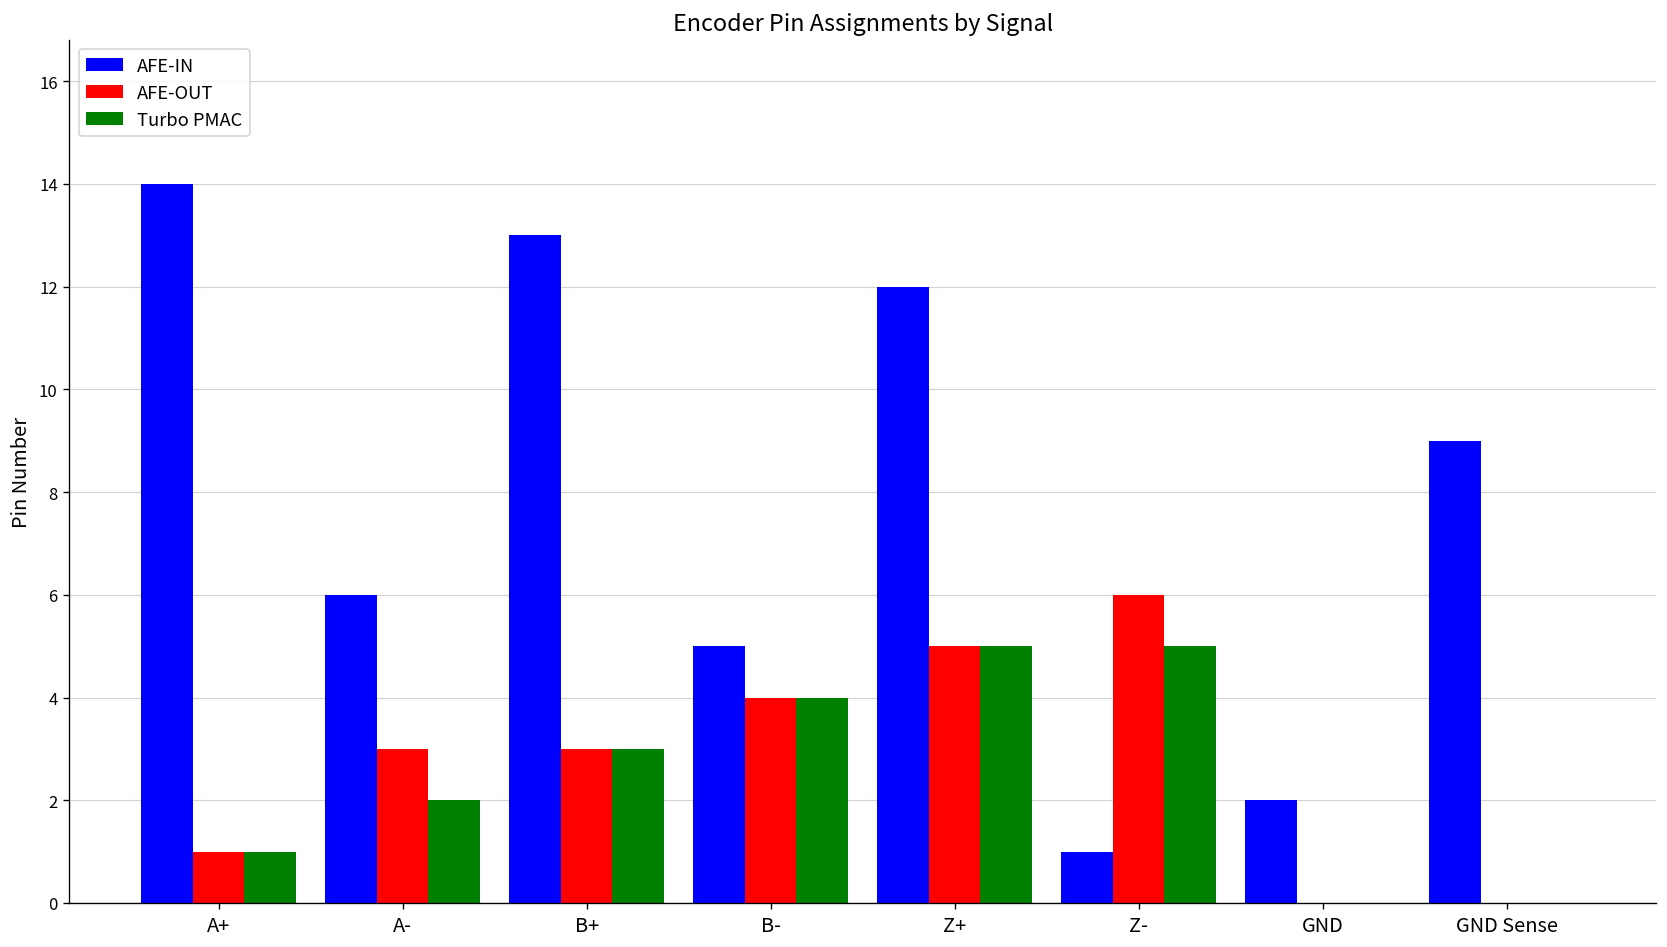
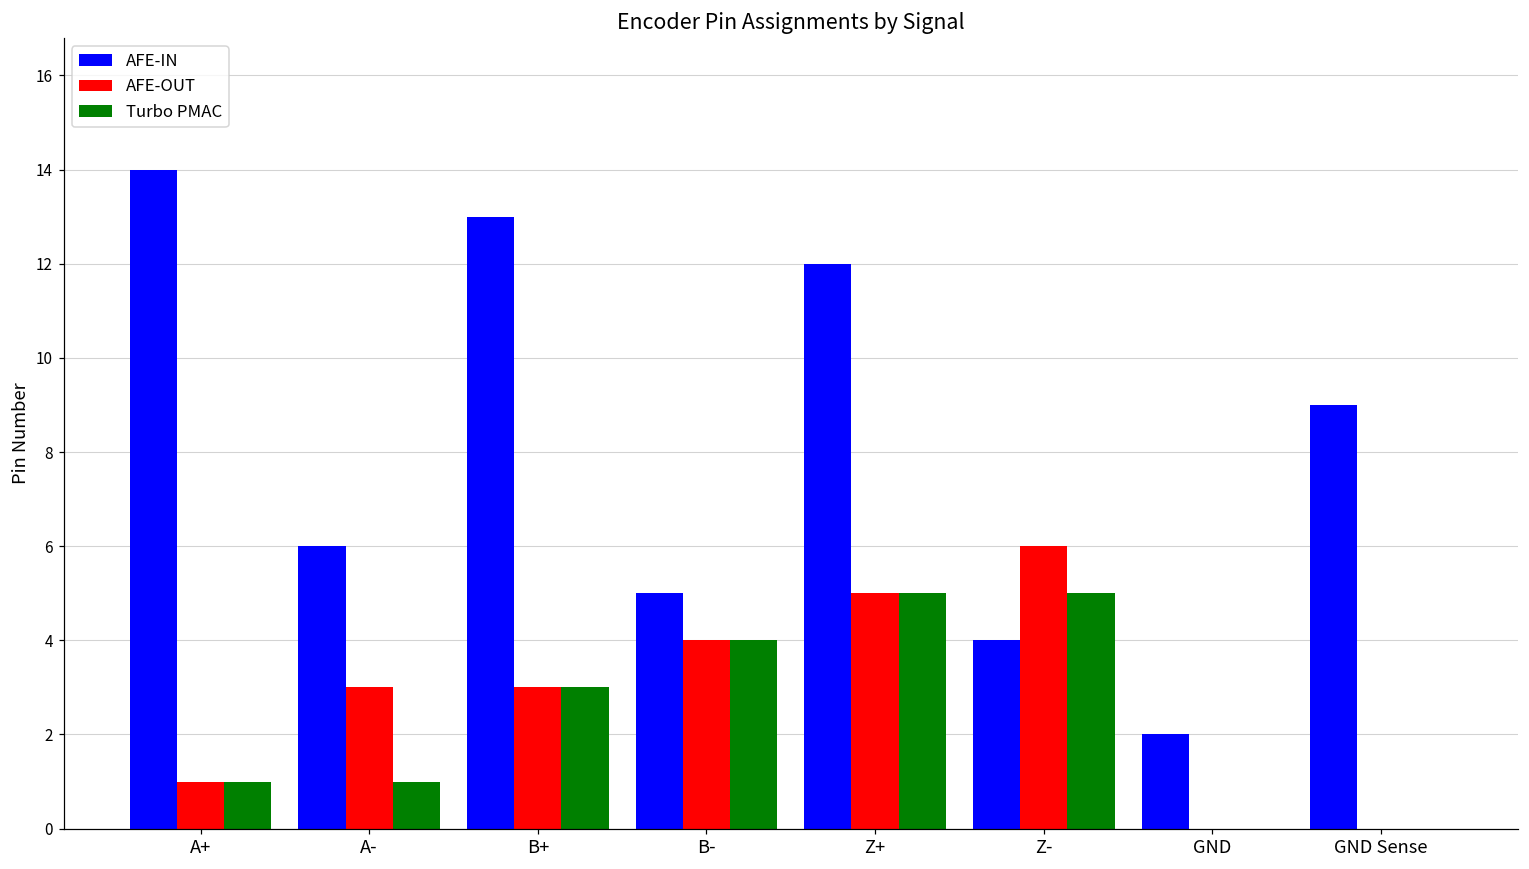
  {
    "AFE-IN": {
      "A+": 14,
      "A-": 6,
      "B+": 13,
      "B-": 5,
      "Z+": 12,
-     "Z-": 1,
+     "Z-": 4,
      "GND": 2,
      "GND Sense": 9
    },
    "AFE-OUT": {
      "A+": 1,
      "A-": 3,
      "B+": 3,
      "B-": 4,
      "Z+": 5,
      "Z-": 6,
      "GND": 0,
      "GND Sense": 0
    },
    "Turbo PMAC": {
      "A+": 1,
-     "A-": 2,
+     "A-": 1,
      "B+": 3,
      "B-": 4,
      "Z+": 5,
      "Z-": 5,
      "GND": 0,
      "GND Sense": 0
    }
  }
